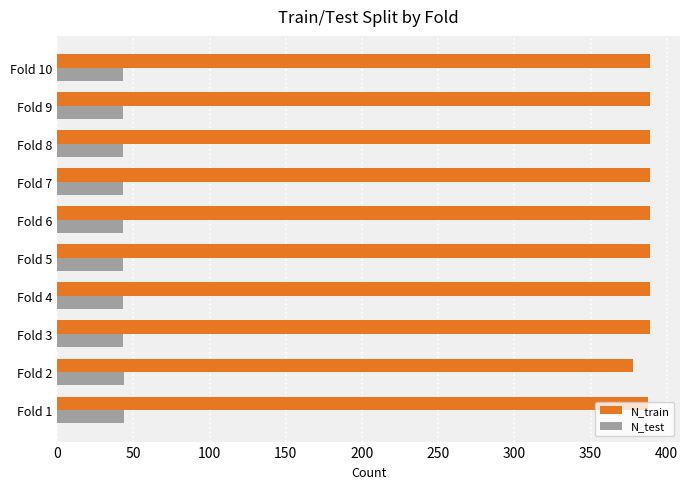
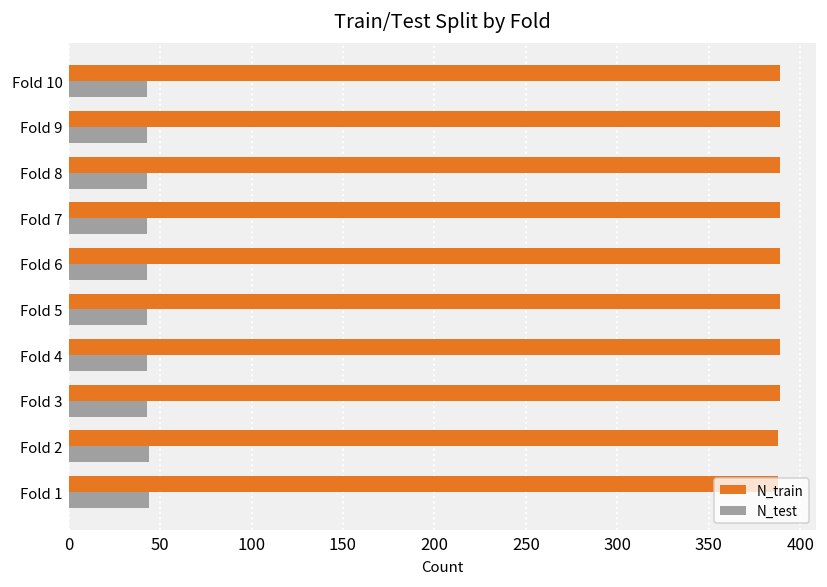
  {
    "N_train": {
      "Fold 10": 389,
      "Fold 9": 389,
      "Fold 8": 389,
      "Fold 7": 389,
      "Fold 6": 389,
      "Fold 5": 389,
      "Fold 4": 389,
      "Fold 3": 389,
-     "Fold 2": 378
+     "Fold 2": 388
    },
    "N_test": {
      "Fold 10": 43,
      "Fold 9": 43,
      "Fold 8": 43,
      "Fold 7": 43,
      "Fold 6": 43,
      "Fold 5": 43,
      "Fold 4": 43,
      "Fold 3": 43,
      "Fold 2": 44,
      "Fold 1": 44
    }
  }
